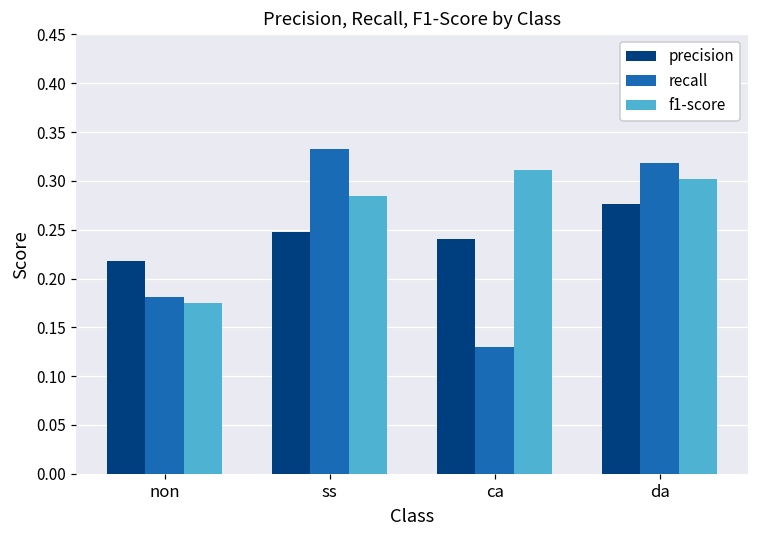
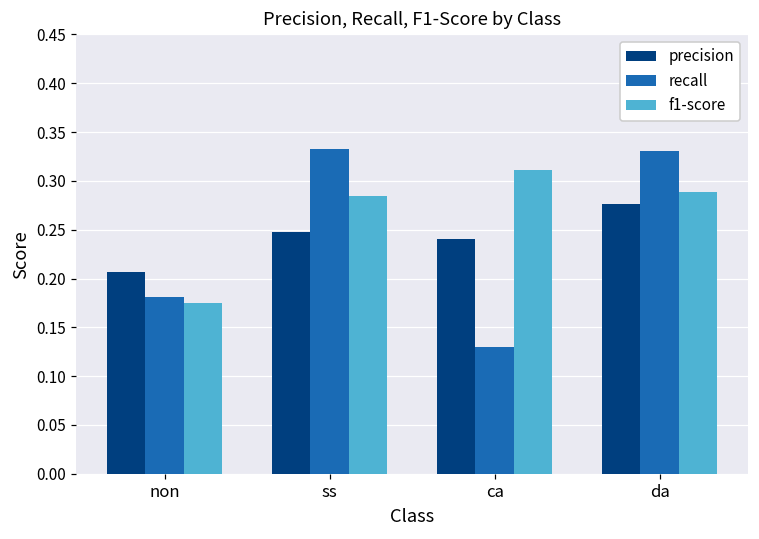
  {
    "precision": {
-     "non": 0.22,
+     "non": 0.21,
      "ss": 0.25,
      "ca": 0.24,
      "da": 0.28
    },
    "recall": {
      "non": 0.18,
      "ss": 0.33,
      "ca": 0.13,
-     "da": 0.32
+     "da": 0.33
    },
    "f1-score": {
      "non": 0.17,
      "ss": 0.28,
      "ca": 0.31,
-     "da": 0.30
+     "da": 0.29
    }
  }
